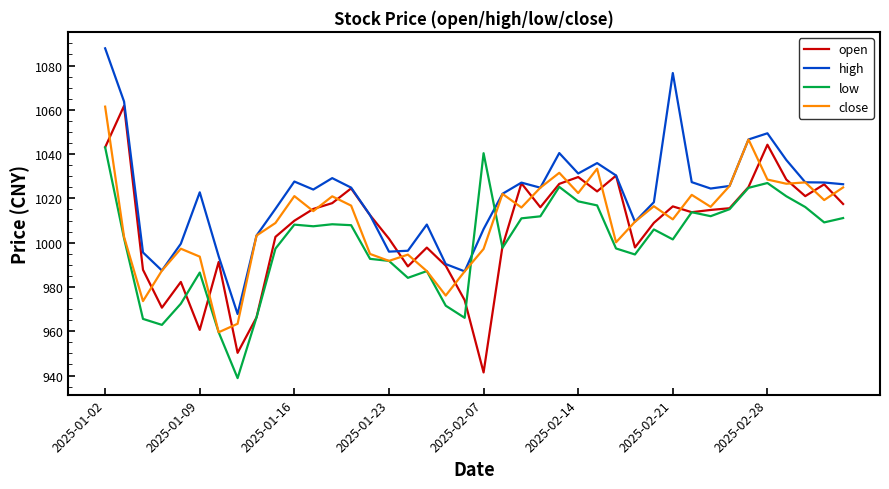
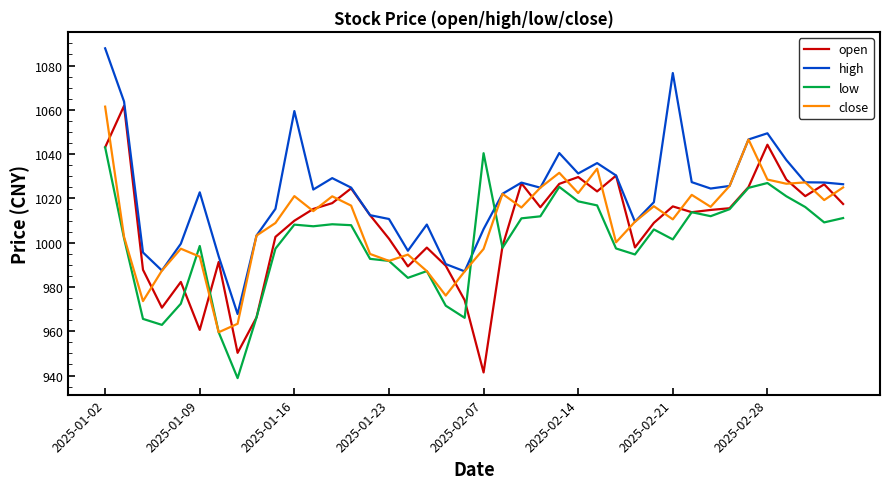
  {
    "open": {
      "2025-01-09": 961,
      "2025-01-16": 1010,
      "2025-01-23": 1002,
      "2025-02-07": 941,
      "2025-02-14": 1030,
      "2025-02-21": 1016,
      "2025-02-28": 1044
    },
    "high": {
      "2025-01-02": 1088,
      "2025-01-09": 1023,
-     "2025-01-16": 1028,
-     "2025-01-23": 996,
+     "2025-01-16": 1059,
+     "2025-01-23": 1011,
      "2025-02-07": 1006,
      "2025-02-14": 1031,
      "2025-02-21": 1077,
      "2025-02-28": 1049
    },
    "low": {
-     "2025-01-09": 987,
+     "2025-01-09": 999,
      "2025-01-16": 1008,
      "2025-02-07": 1040,
      "2025-02-14": 1019,
      "2025-02-21": 1001,
      "2025-02-28": 1027
    },
    "close": {
      "2025-01-02": 1061,
      "2025-01-09": 994,
      "2025-01-16": 1021,
      "2025-02-07": 997,
      "2025-02-14": 1022,
      "2025-02-21": 1011,
      "2025-02-28": 1029
    }
  }
